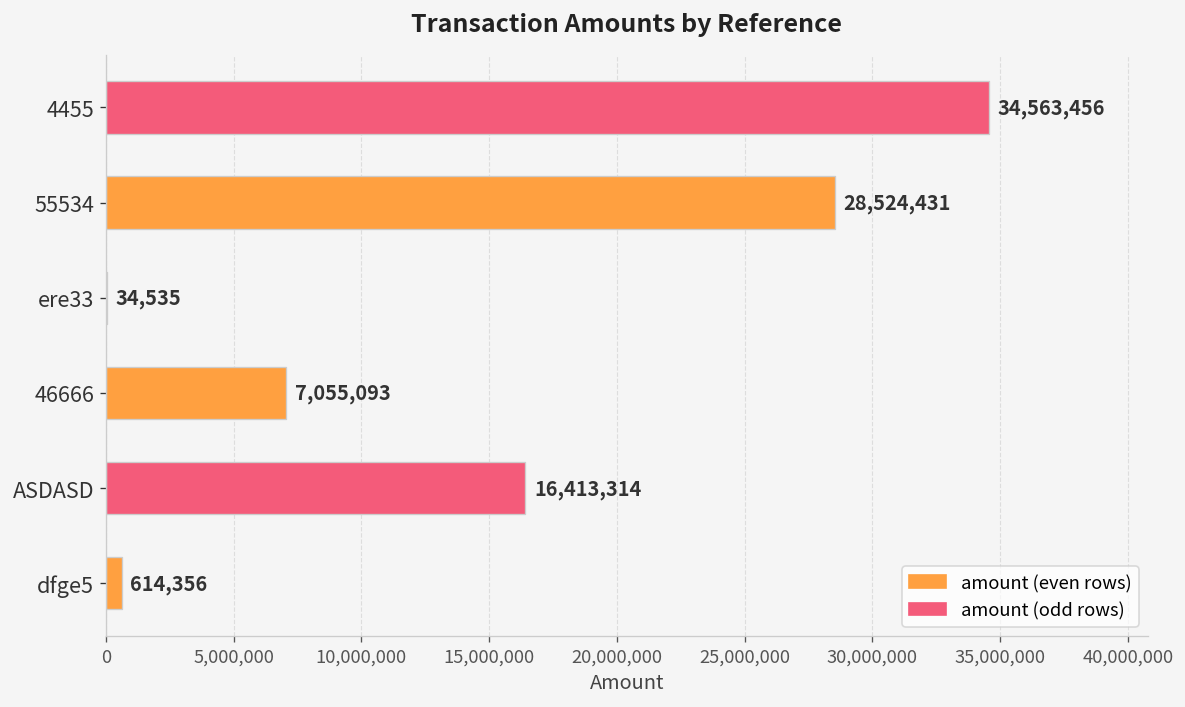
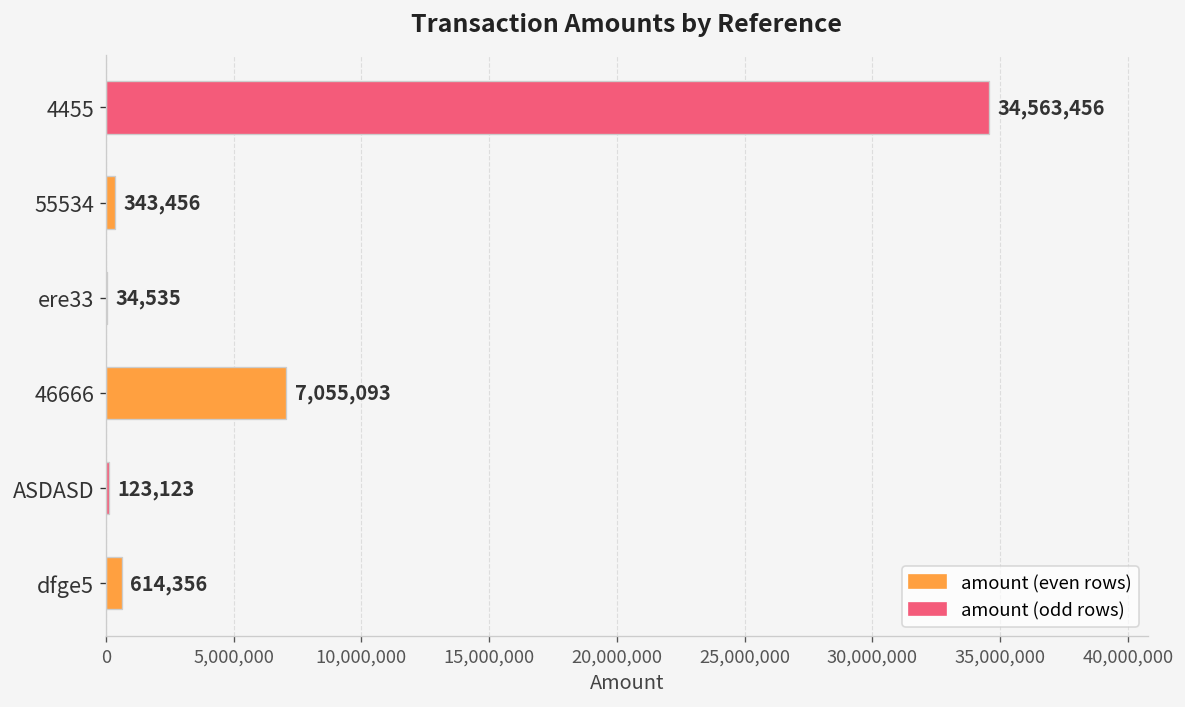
  {
    "4455": "34,563,456",
-   "55534": "28,524,431",
+   "55534": "343,456",
    "ere33": "34,535",
    "46666": "7,055,093",
-   "ASDASD": "16,413,314",
+   "ASDASD": "123,123",
    "dfge5": "614,356"
  }
